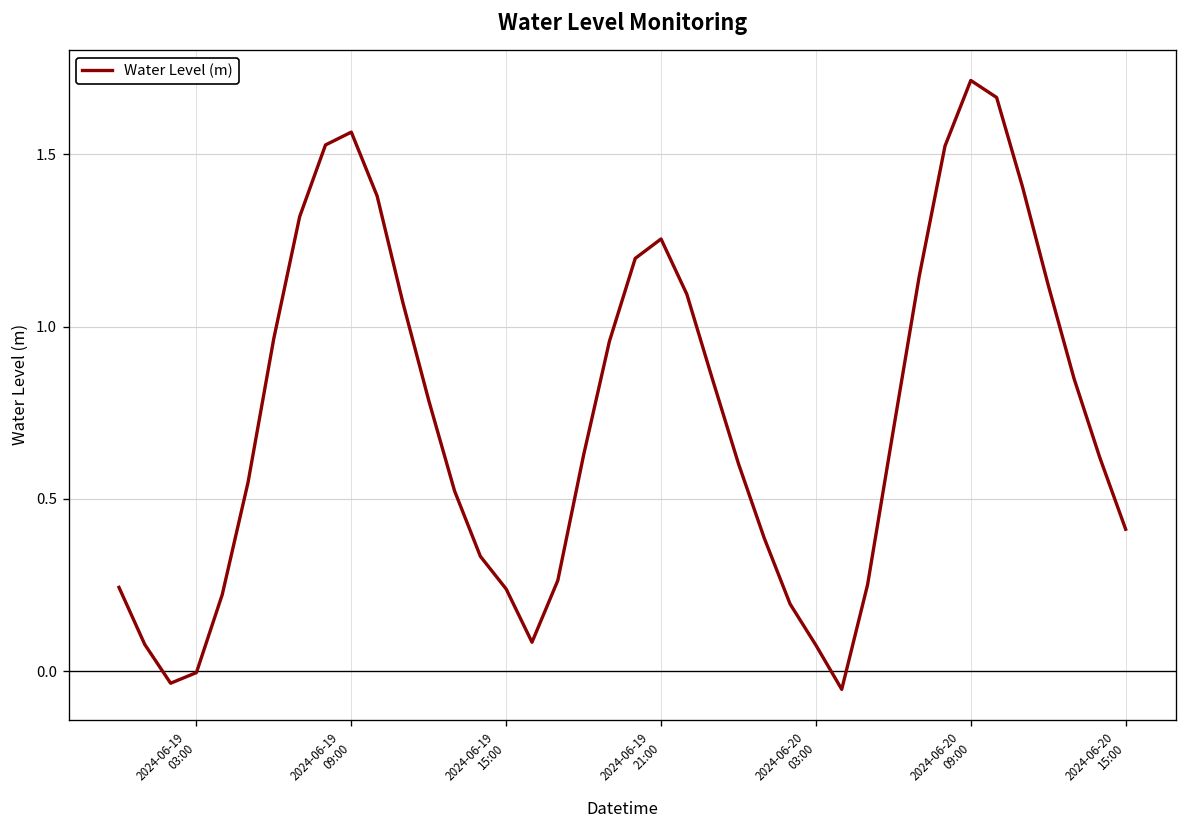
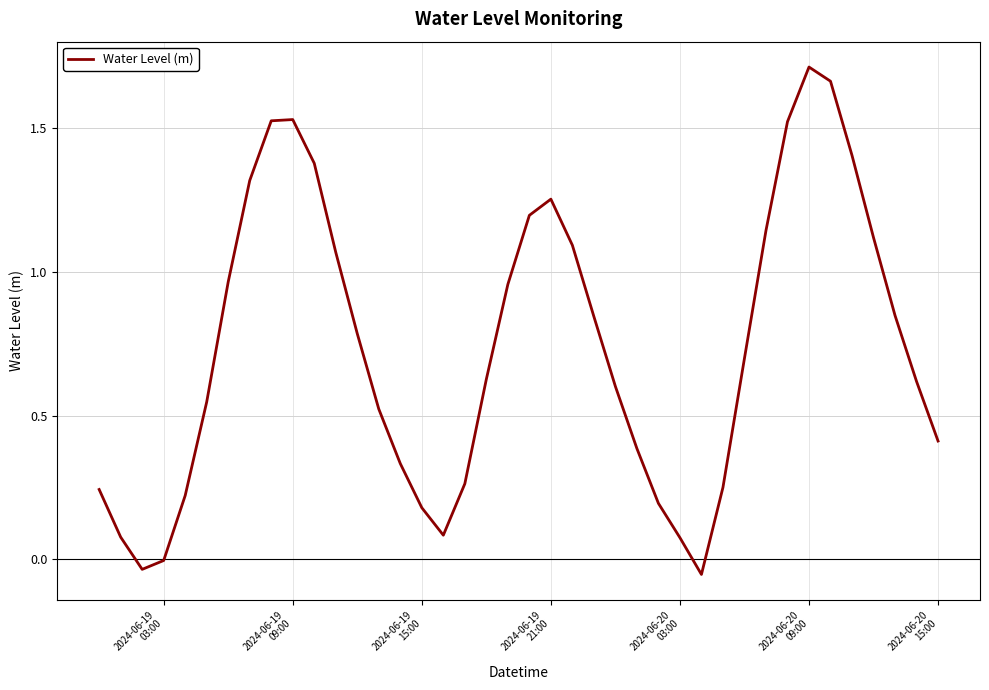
  {
    "2024-06-19 03:00": 0.00,
-   "2024-06-19 09:00": 1.56,
-   "2024-06-19 15:00": 0.24,
+   "2024-06-19 09:00": 1.53,
+   "2024-06-19 15:00": 0.18,
    "2024-06-19 21:00": 1.25,
    "2024-06-20 03:00": 0.08,
    "2024-06-20 09:00": 1.71,
    "2024-06-20 15:00": 0.41
  }
